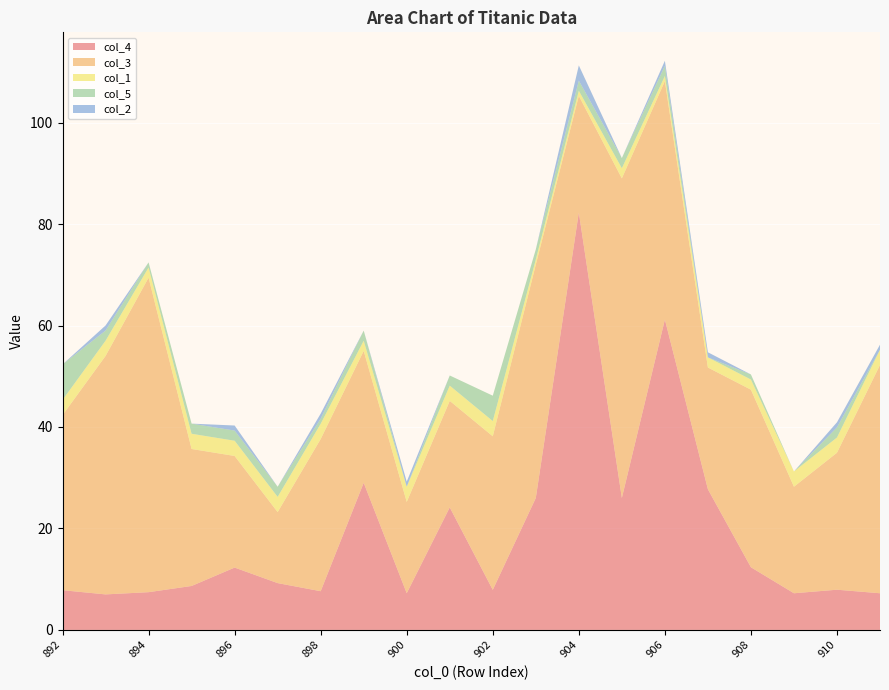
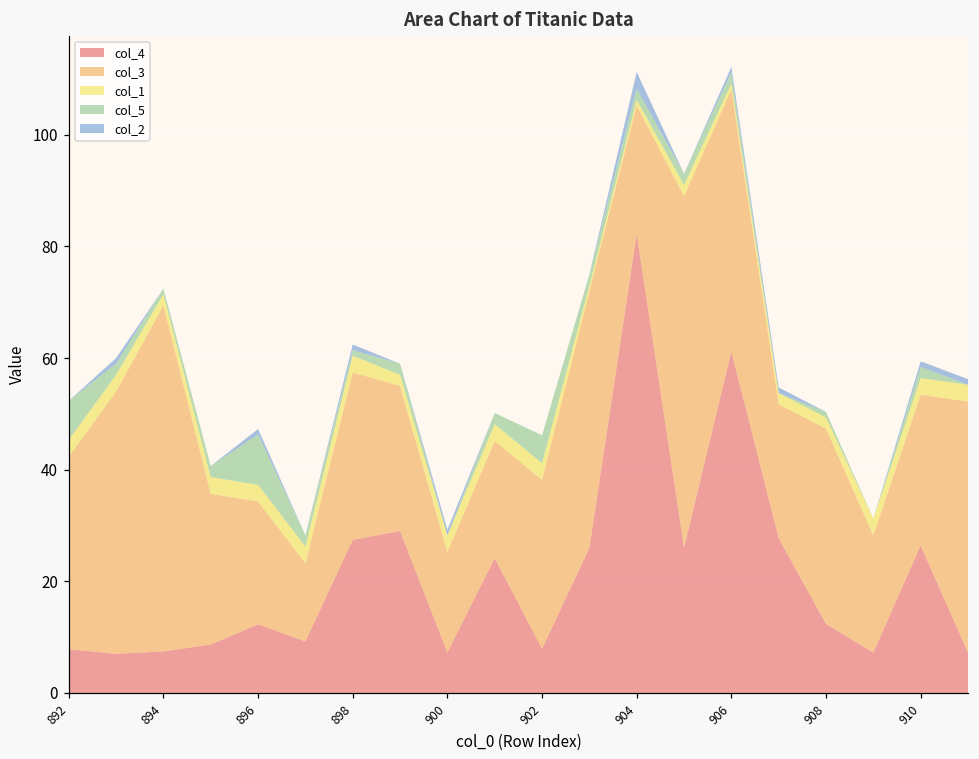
  {
    "col_4": {
      "892": 8,
      "894": 7,
      "896": 12,
-     "898": 8,
+     "898": 27,
      "900": 7,
      "902": 8,
      "904": 82,
      "906": 61,
      "908": 12,
-     "910": 8
+     "910": 26
    },
    "col_5": {
-     "896": 2,
+     "896": 9,
      "898": 1,
      "904": 2,
      "906": 2,
      "910": 2
    },
    "col_2": {
      "896": 1,
      "898": 1,
      "900": 1,
      "904": 3,
      "906": 1,
      "910": 1
    }
  }
